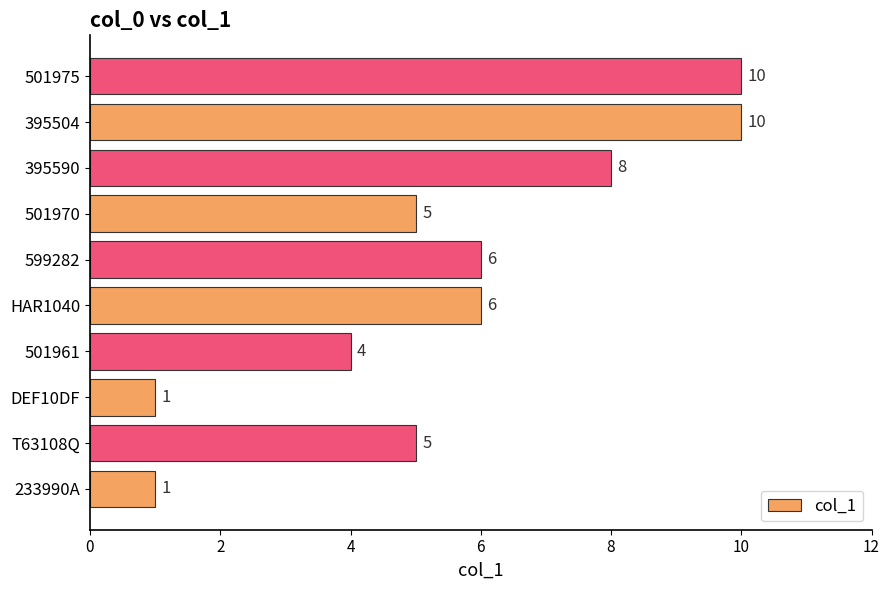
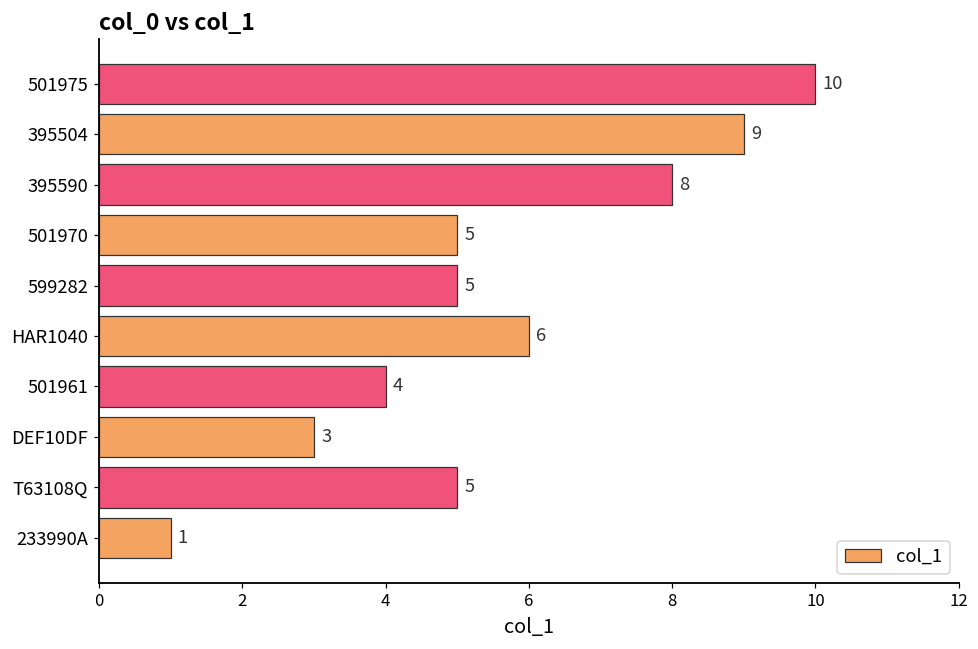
  {
    "501975": 10,
-   "395504": 10,
+   "395504": 9,
    "395590": 8,
    "501970": 5,
-   "599282": 6,
+   "599282": 5,
    "HAR1040": 6,
    "501961": 4,
-   "DEF10DF": 1,
+   "DEF10DF": 3,
    "T63108Q": 5,
    "233990A": 1
  }
